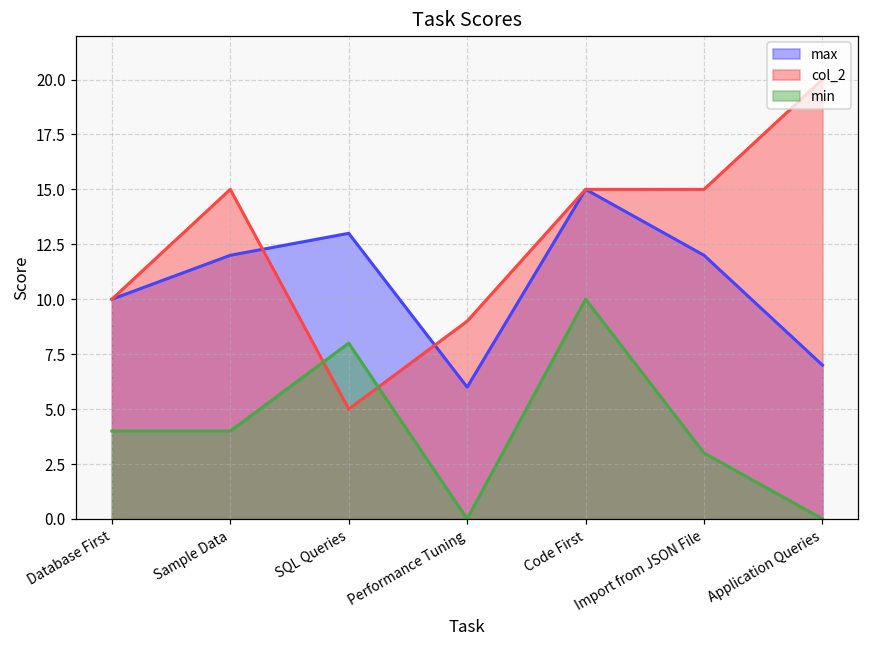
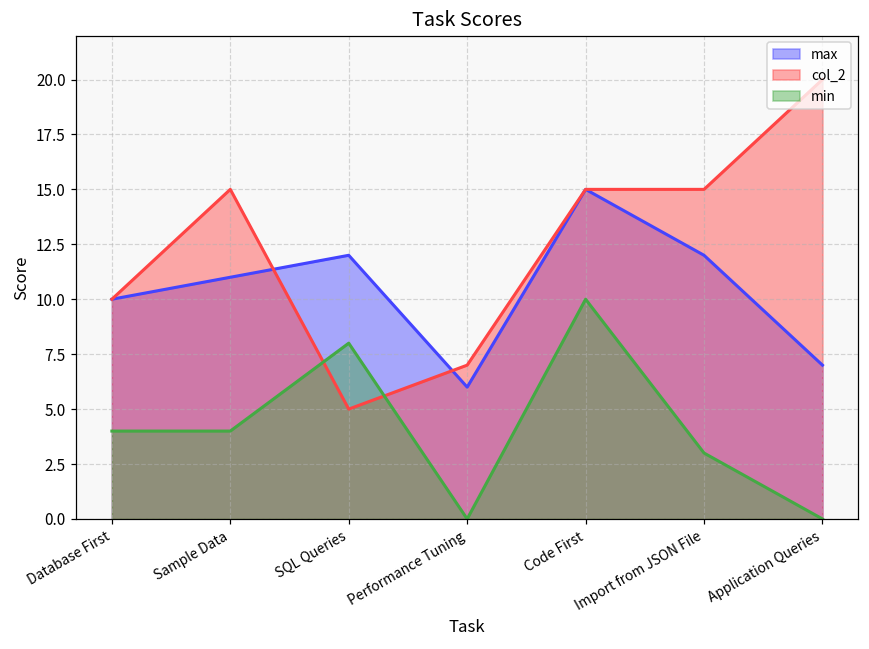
  {
    "max": {
-     "Sample Data": 12,
-     "SQL Queries": 13,
+     "Sample Data": 11,
+     "SQL Queries": 12,
      "Performance Tuning": 6,
      "Import from JSON File": 12,
      "Application Queries": 7
    },
    "col_2": {
      "Sample Data": 15,
      "SQL Queries": 5,
-     "Performance Tuning": 9,
+     "Performance Tuning": 7,
      "Import from JSON File": 15
    },
    "min": {
      "Database First": 4,
      "Sample Data": 4,
      "SQL Queries": 8,
      "Performance Tuning": 0,
      "Code First": 10,
      "Import from JSON File": 3,
      "Application Queries": 0
    }
  }
